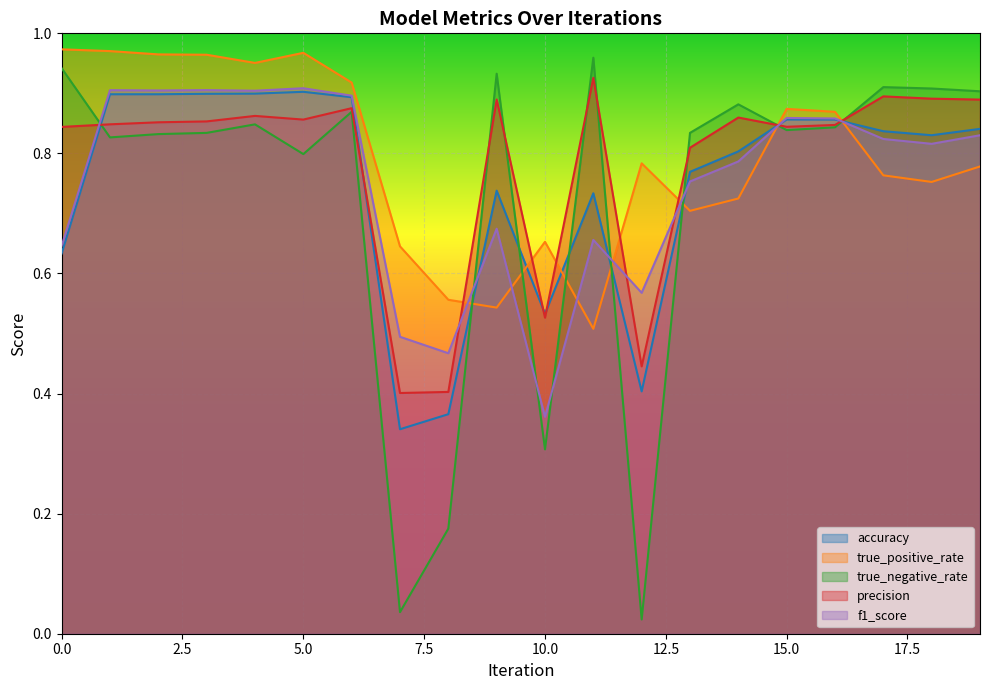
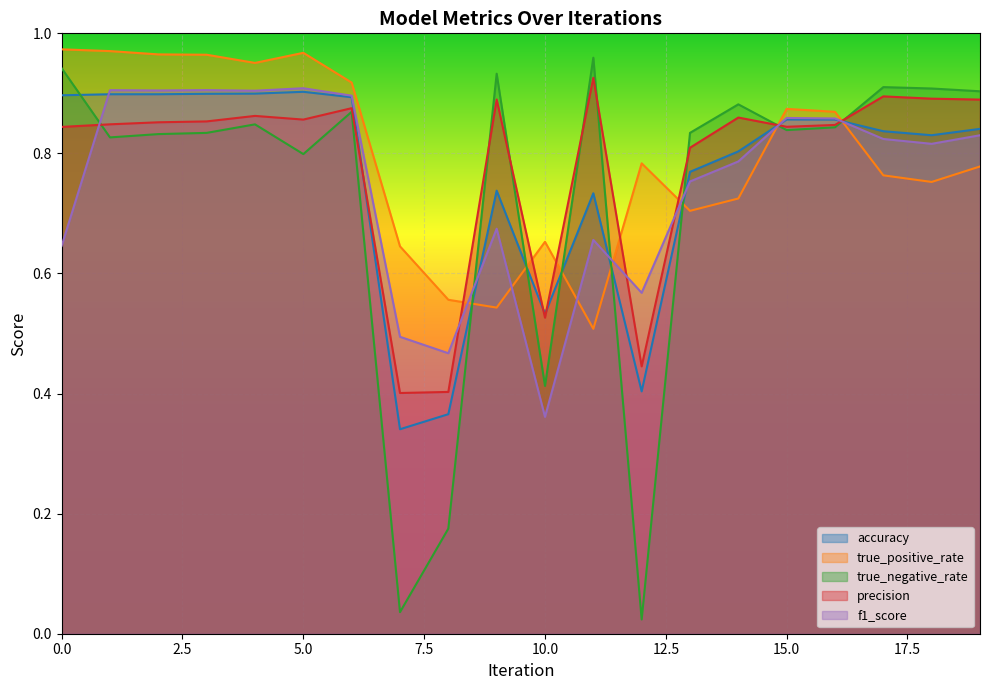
  {
    "accuracy": {
-     "0.0": 0.63,
+     "0.0": 0.90,
      "5.0": 0.90,
      "10.0": 0.53
    },
    "true_negative_rate": {
      "0.0": 0.94,
      "5.0": 0.80,
-     "10.0": 0.31,
+     "10.0": 0.41,
      "15.0": 0.84
    },
    "f1_score": {
      "0.0": 0.65,
      "5.0": 0.91,
      "10.0": 0.36
    }
  }
